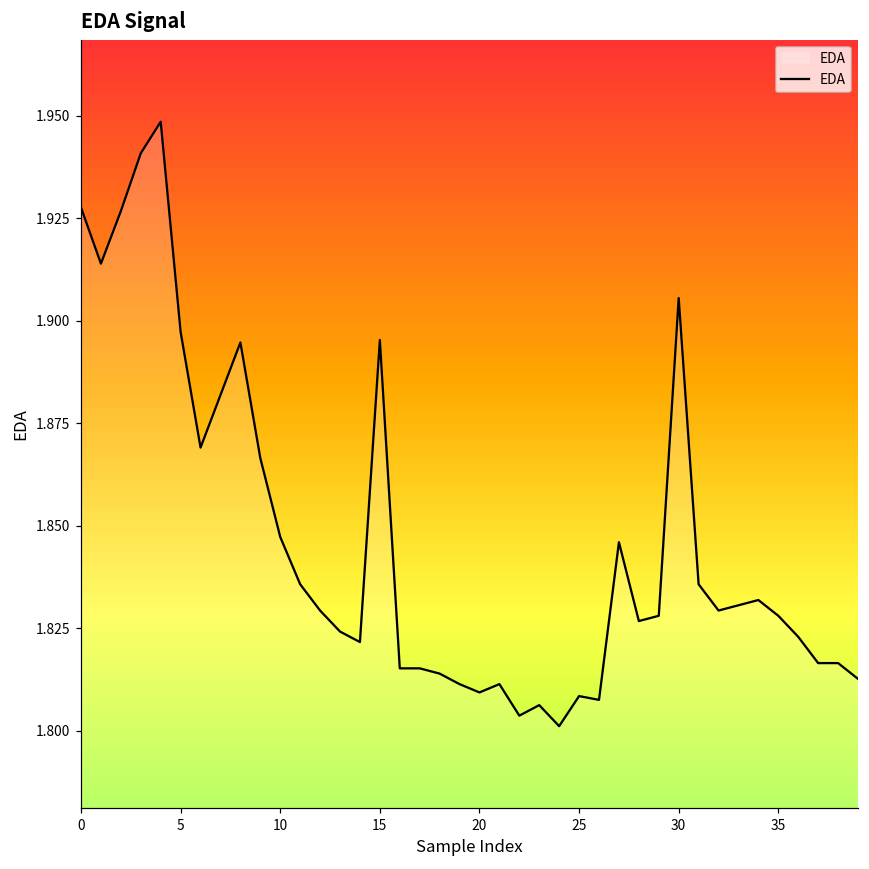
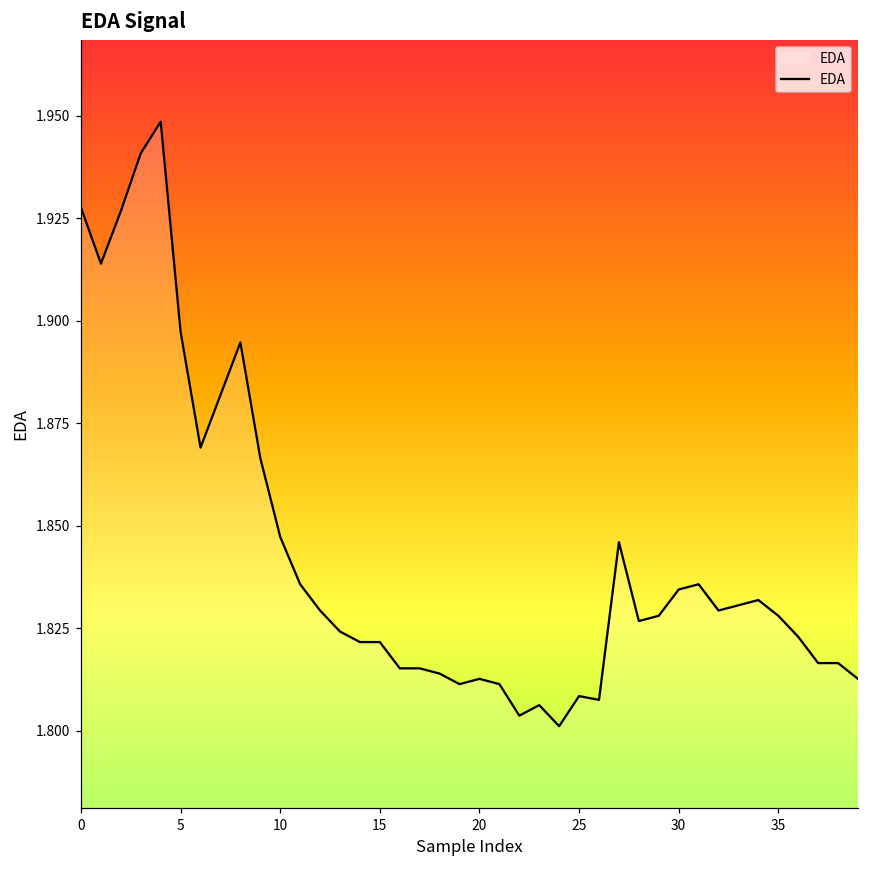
  {
    "0": 1.928,
    "5": 1.897,
    "10": 1.847,
-   "15": 1.895,
-   "20": 1.809,
+   "15": 1.822,
+   "20": 1.813,
    "25": 1.808,
-   "30": 1.906,
+   "30": 1.834,
    "35": 1.828
  }
